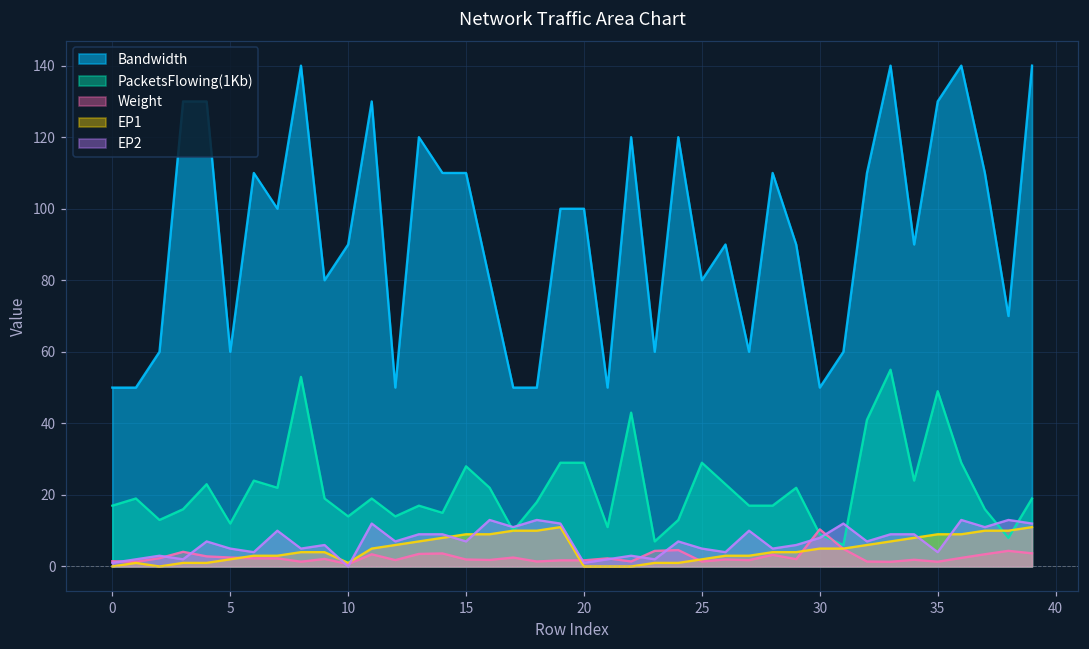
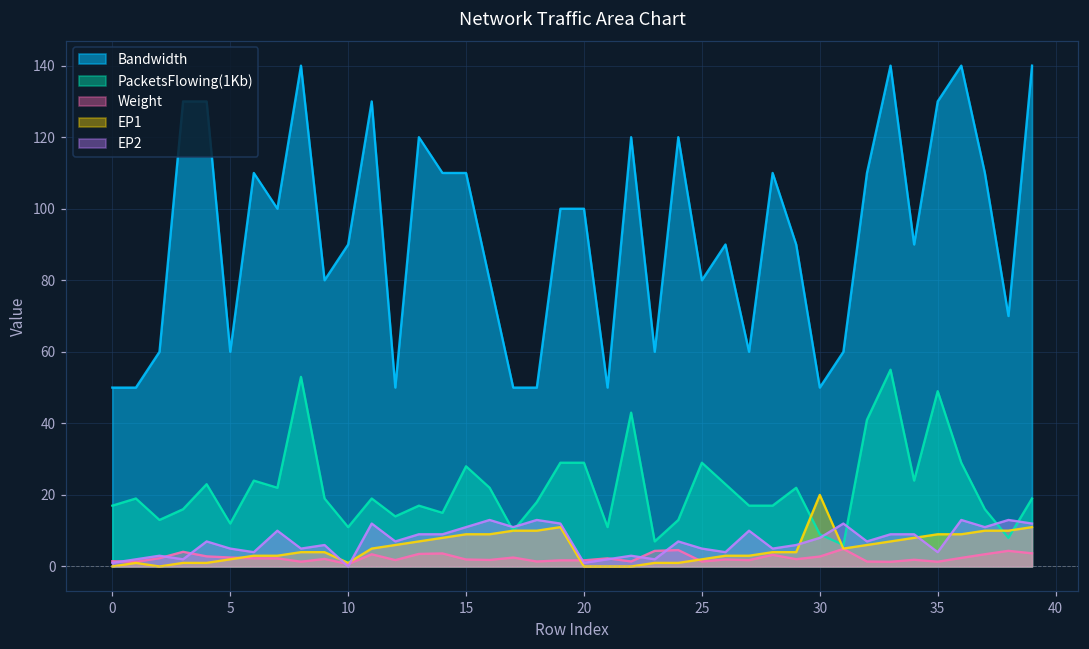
  {
    "Bandwidth": {
      "0": 50,
      "5": 60,
      "10": 90,
      "15": 110,
      "20": 100,
      "25": 80,
      "30": 50,
      "35": 130
    },
    "PacketsFlowing(1Kb)": {
      "0": 17,
      "5": 12,
-     "10": 14,
+     "10": 11,
      "15": 28,
      "20": 29,
      "25": 29,
      "30": 9,
      "35": 49
    },
    "Weight": {
      "15": 2,
-     "30": 10,
+     "30": 3,
      "35": 1
    },
    "EP1": {
      "0": 0,
      "15": 9,
      "20": 0,
-     "30": 5,
+     "30": 20,
      "35": 9
    },
    "EP2": {
      "5": 5,
-     "15": 7,
+     "15": 11,
      "25": 5,
      "30": 8,
      "35": 4
    }
  }
